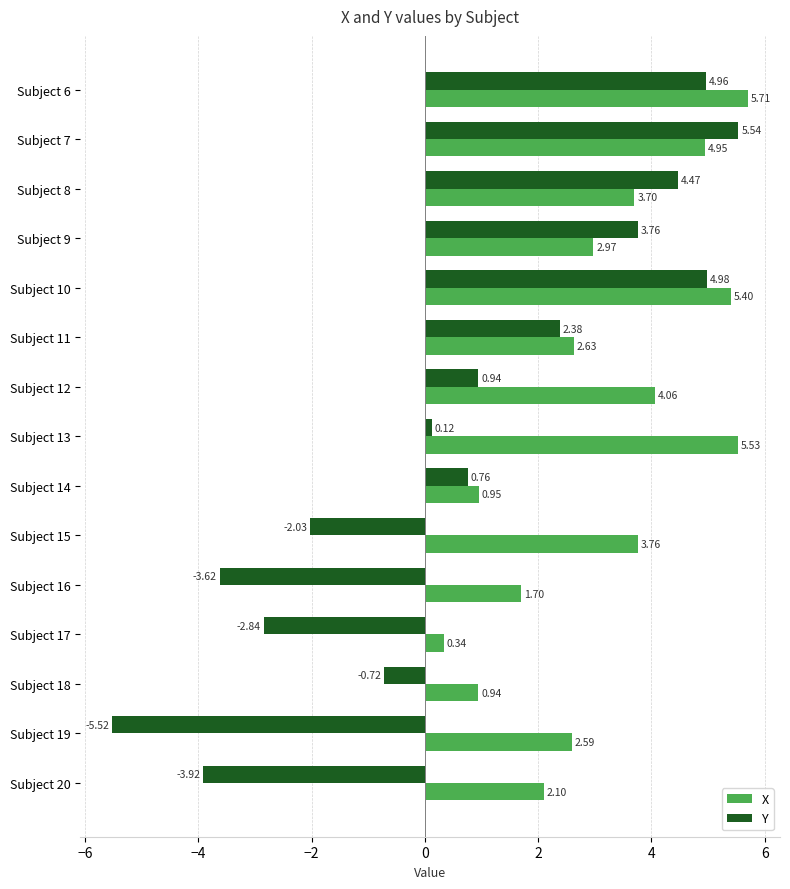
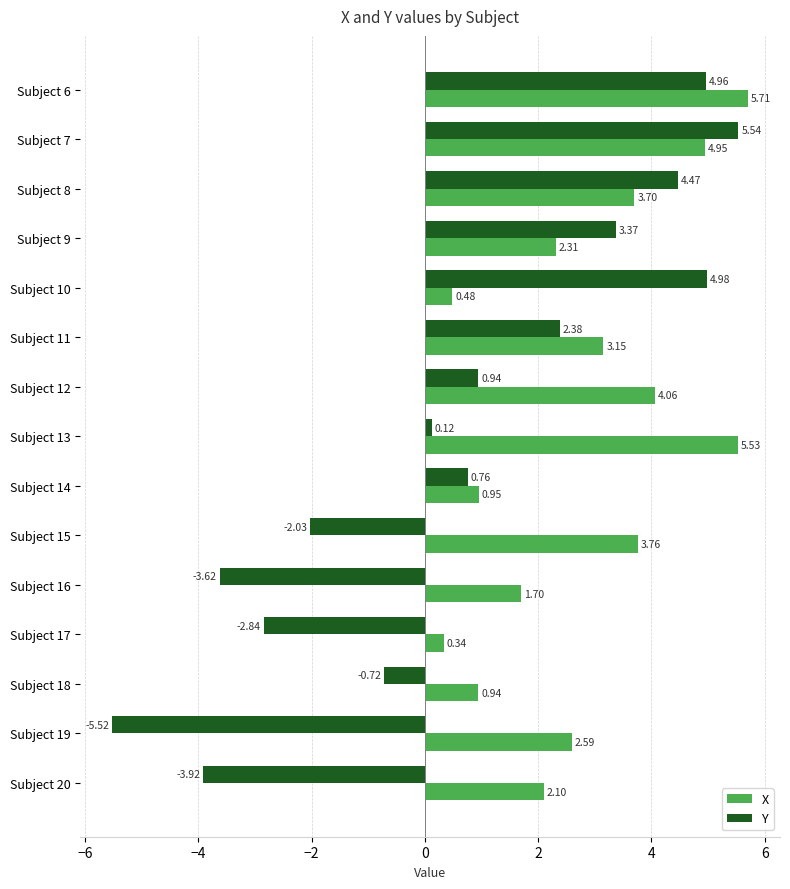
  {
    "X": {
      "Subject 6": 5.71,
      "Subject 7": 4.95,
      "Subject 8": 3.70,
-     "Subject 9": 2.97,
-     "Subject 10": 5.40,
-     "Subject 11": 2.63,
+     "Subject 9": 2.31,
+     "Subject 10": 0.48,
+     "Subject 11": 3.15,
      "Subject 12": 4.06,
      "Subject 13": 5.53,
      "Subject 14": 0.95,
      "Subject 15": 3.76,
      "Subject 16": 1.70,
      "Subject 17": 0.34,
      "Subject 18": 0.94,
      "Subject 19": 2.59,
      "Subject 20": 2.10
    },
    "Y": {
      "Subject 6": 4.96,
      "Subject 7": 5.54,
      "Subject 8": 4.47,
-     "Subject 9": 3.76,
+     "Subject 9": 3.37,
      "Subject 10": 4.98,
      "Subject 11": 2.38,
      "Subject 12": 0.94,
      "Subject 13": 0.12,
      "Subject 14": 0.76,
      "Subject 15": -2.03,
      "Subject 16": -3.62,
      "Subject 17": -2.84,
      "Subject 18": -0.72,
      "Subject 19": -5.52,
      "Subject 20": -3.92
    }
  }
